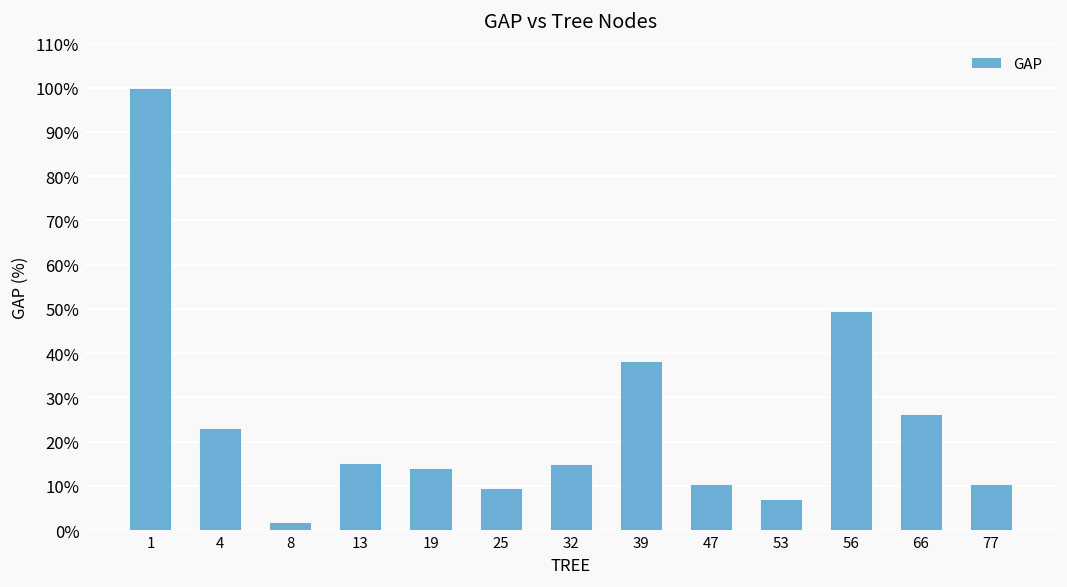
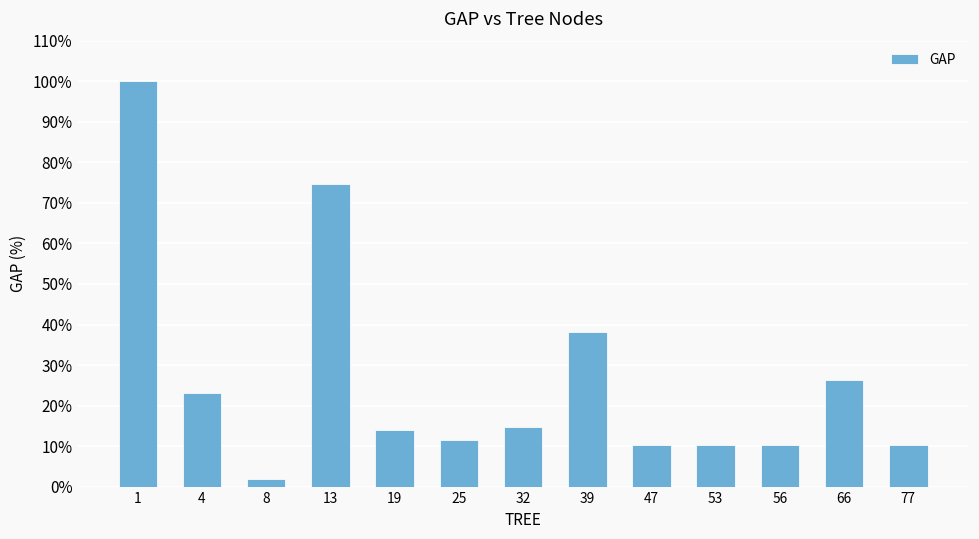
  {
    "1": "100%",
    "4": "23%",
    "8": "2%",
-   "13": "15%",
+   "13": "75%",
    "19": "14%",
-   "25": "9%",
+   "25": "12%",
    "32": "15%",
    "39": "38%",
    "47": "10%",
-   "53": "7%",
-   "56": "50%",
+   "53": "10%",
+   "56": "10%",
    "66": "26%",
    "77": "10%"
  }
